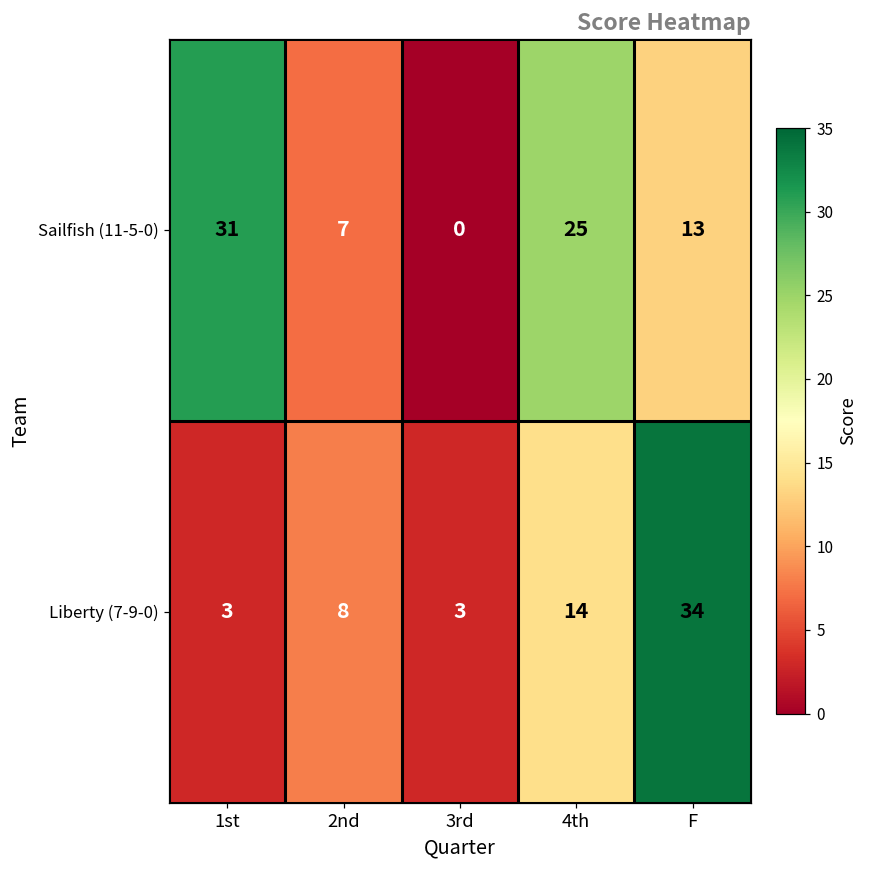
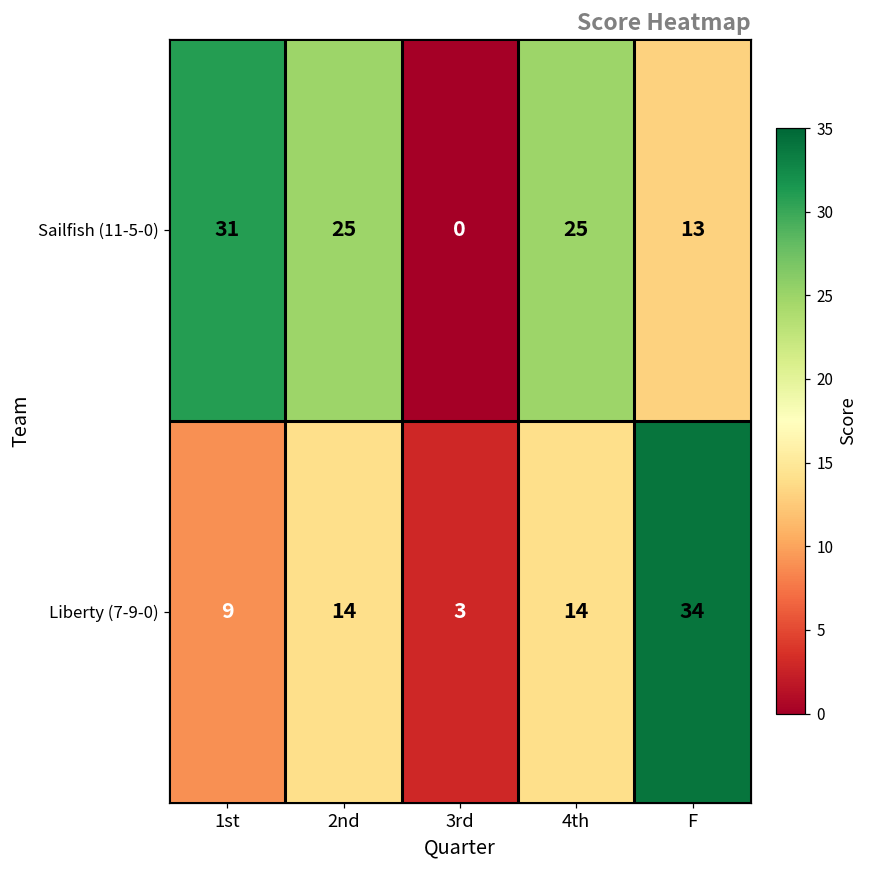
  {
    "Sailfish (11-5-0)": {
      "1st": 31,
-     "2nd": 7,
+     "2nd": 25,
      "3rd": 0,
      "4th": 25,
      "F": 13
    },
    "Liberty (7-9-0)": {
-     "1st": 3,
-     "2nd": 8,
+     "1st": 9,
+     "2nd": 14,
      "3rd": 3,
      "4th": 14,
      "F": 34
    }
  }
